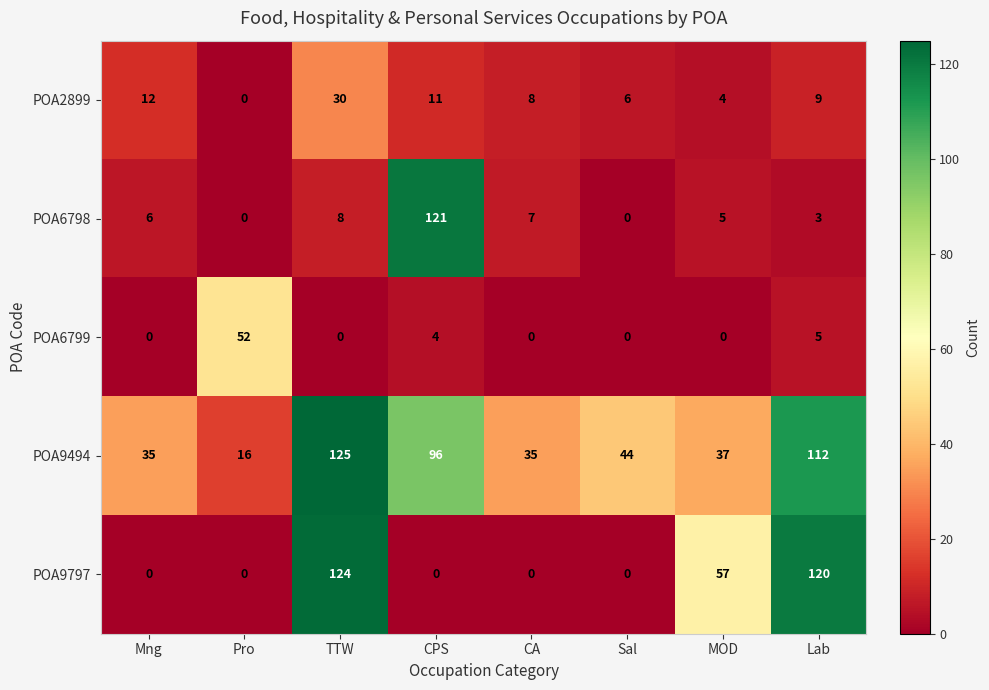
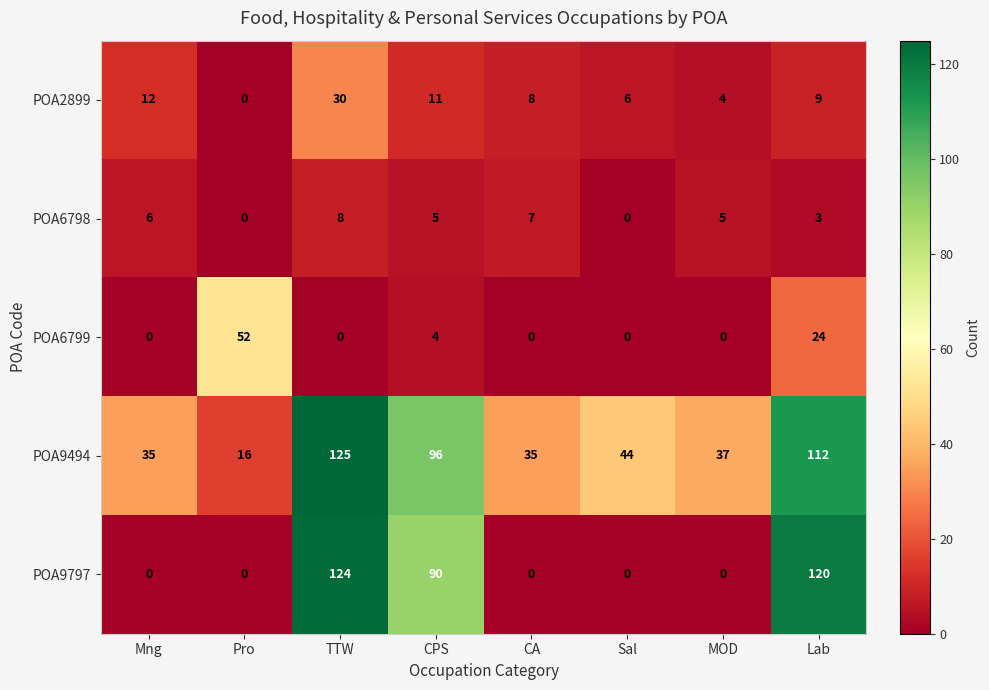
  {
    "POA2899": {
      "Mng": 12,
      "Pro": 0,
      "TTW": 30,
      "CPS": 11,
      "CA": 8,
      "Sal": 6,
      "MOD": 4,
      "Lab": 9
    },
    "POA6798": {
      "Mng": 6,
      "Pro": 0,
      "TTW": 8,
-     "CPS": 121,
+     "CPS": 5,
      "CA": 7,
      "Sal": 0,
      "MOD": 5,
      "Lab": 3
    },
    "POA6799": {
      "Mng": 0,
      "Pro": 52,
      "TTW": 0,
      "CPS": 4,
      "CA": 0,
      "Sal": 0,
      "MOD": 0,
-     "Lab": 5
+     "Lab": 24
    },
    "POA9494": {
      "Mng": 35,
      "Pro": 16,
      "TTW": 125,
      "CPS": 96,
      "CA": 35,
      "Sal": 44,
      "MOD": 37,
      "Lab": 112
    },
    "POA9797": {
      "Mng": 0,
      "Pro": 0,
      "TTW": 124,
-     "CPS": 0,
+     "CPS": 90,
      "CA": 0,
      "Sal": 0,
-     "MOD": 57,
+     "MOD": 0,
      "Lab": 120
    }
  }
